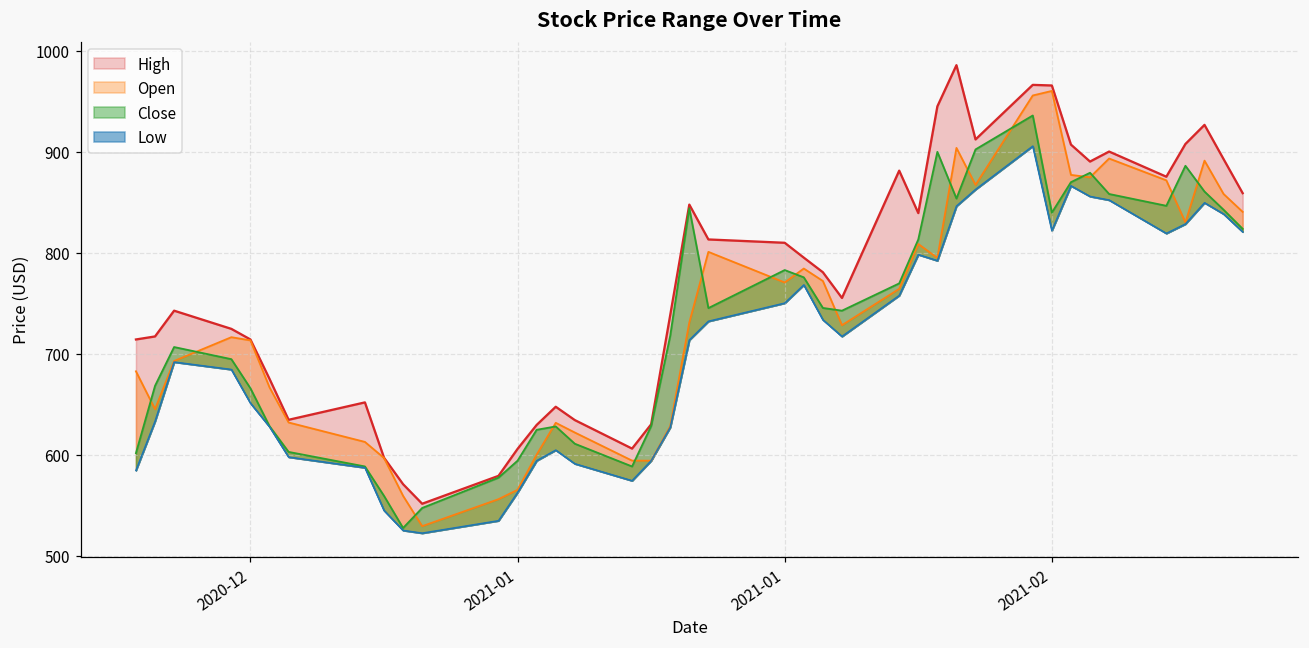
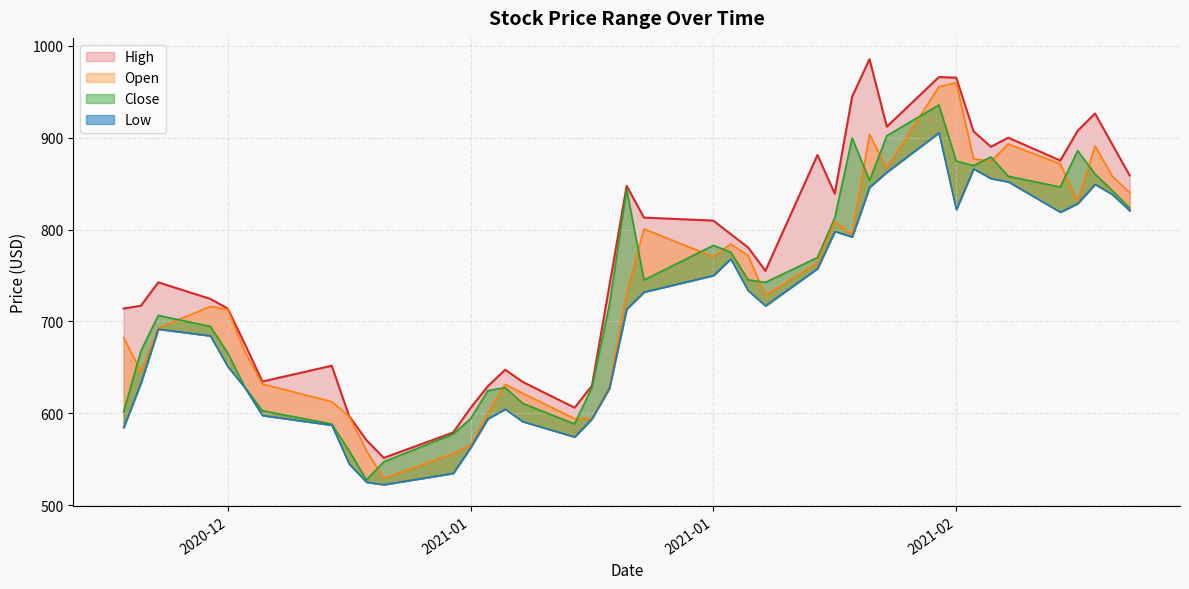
  {
    "Close": {
      "2020-12": 670,
-     "2021-02": 840
+     "2021-02": 870
    },
    "Low": {
      "2020-12": 650,
      "2021-02": 820
    }
  }
